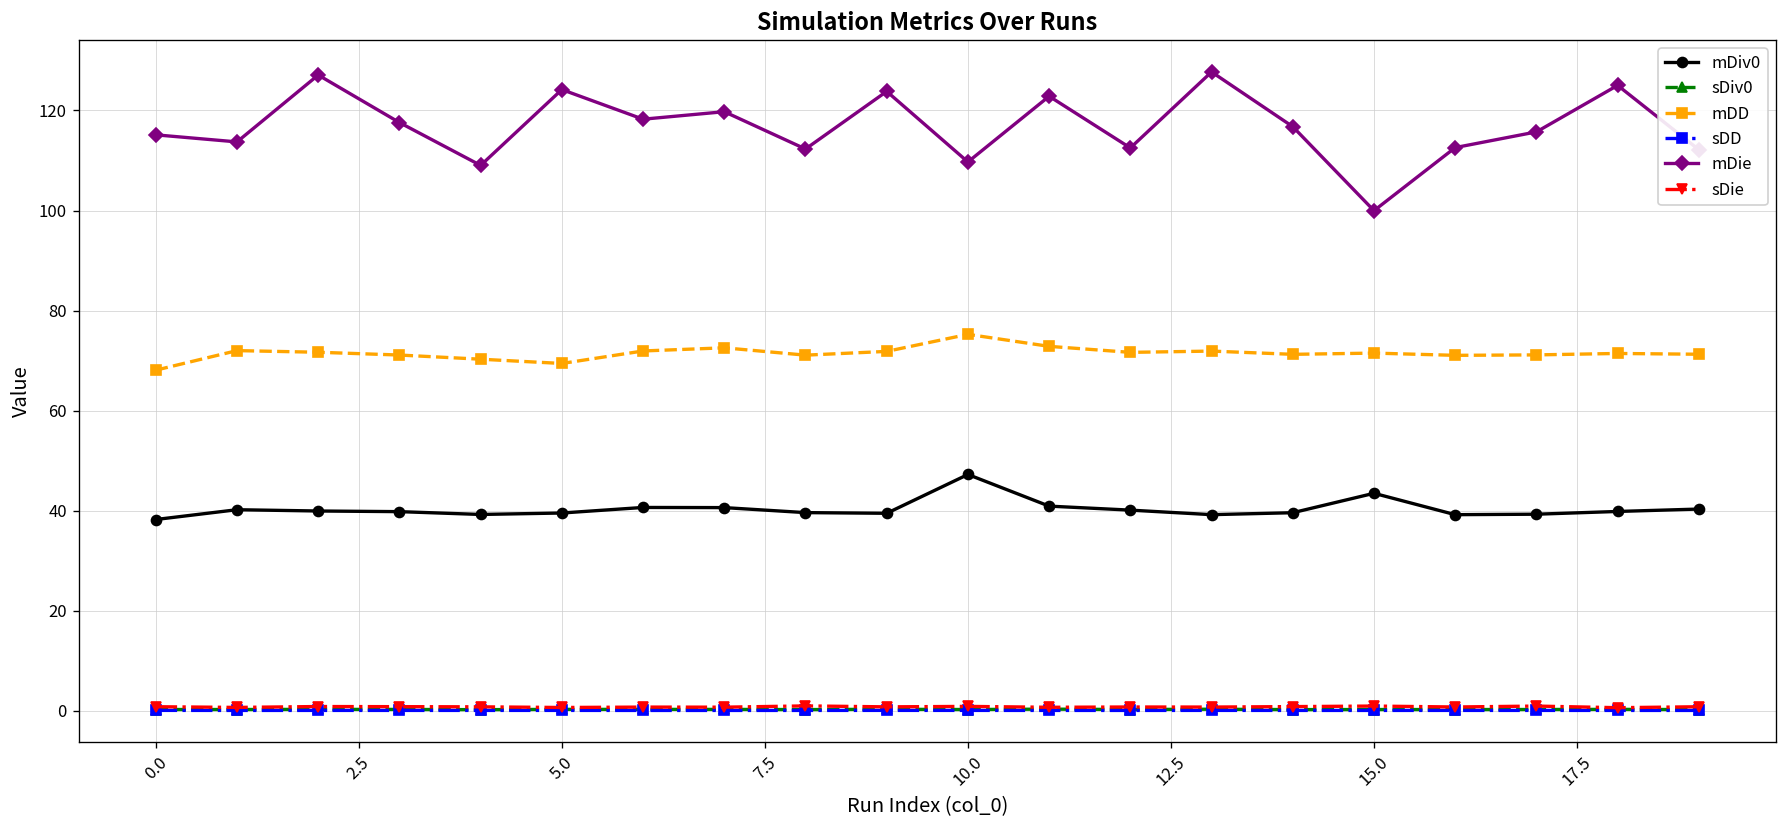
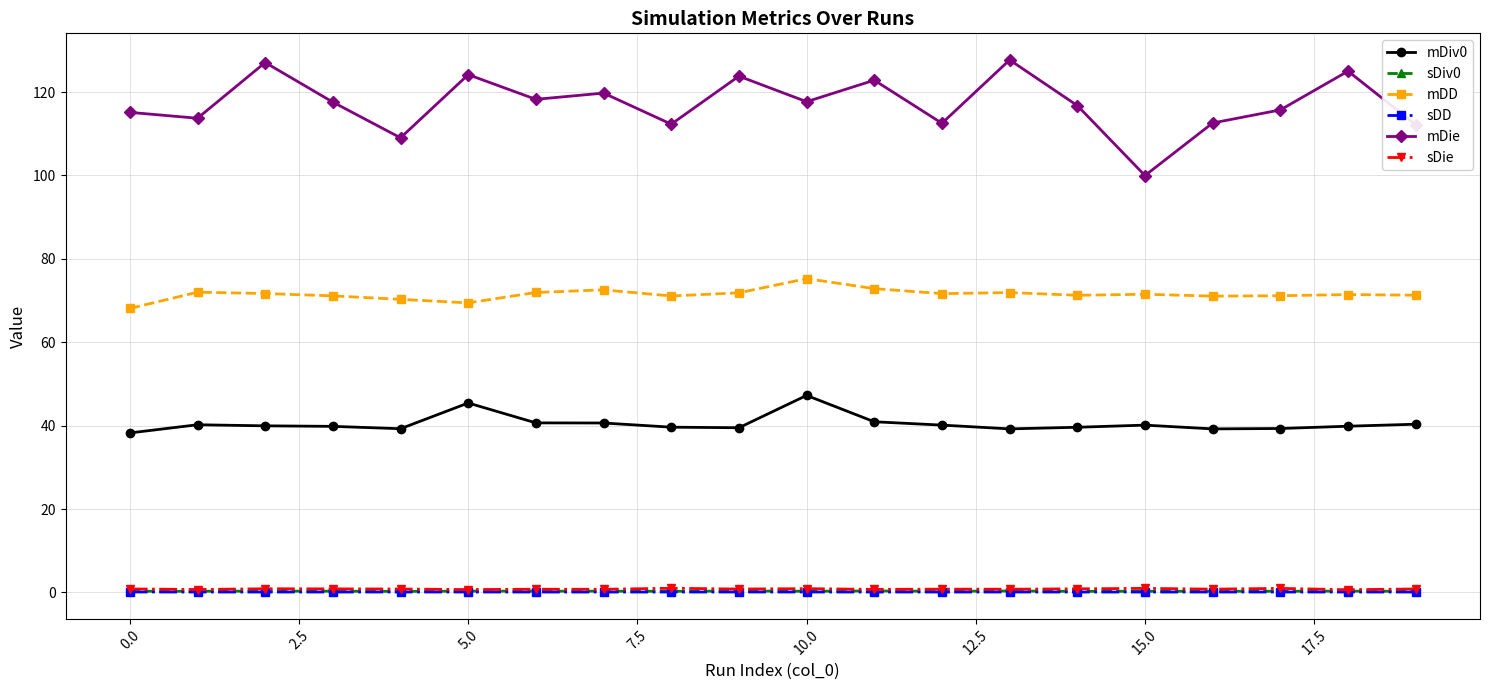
  {
    "mDiv0": {
      "0.0": 38,
-     "5.0": 40,
+     "5.0": 45,
      "10.0": 47,
-     "15.0": 43
+     "15.0": 40
    },
    "mDD": {
      "0.0": 68,
      "5.0": 69,
      "10.0": 75,
      "15.0": 72
    },
    "mDie": {
      "0.0": 115,
      "5.0": 124,
-     "10.0": 110,
+     "10.0": 118,
      "15.0": 100
    },
    "sDie": {
      "10.0": 1,
      "15.0": 1
    }
  }
